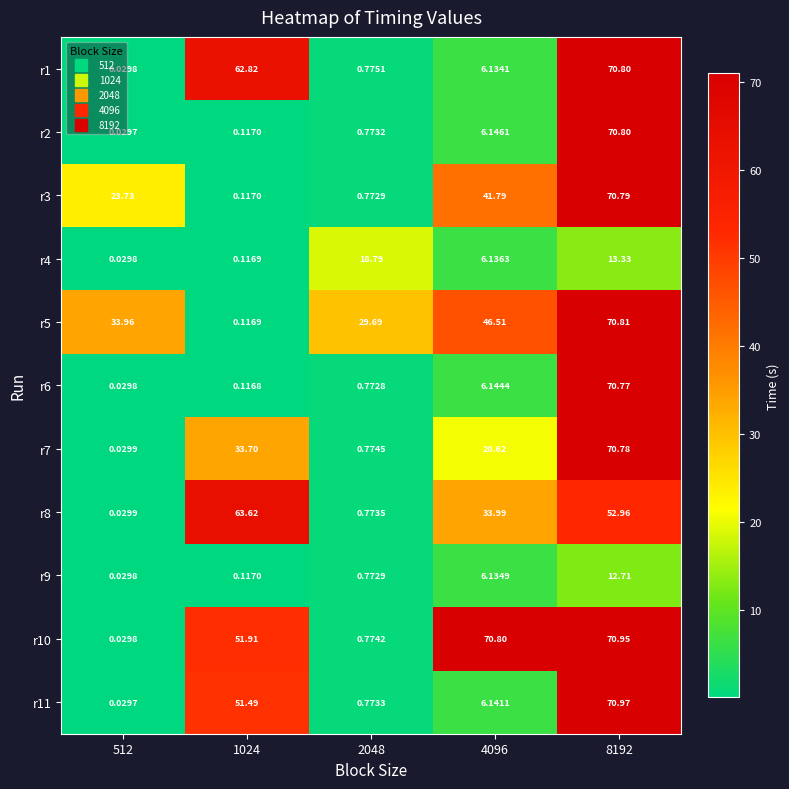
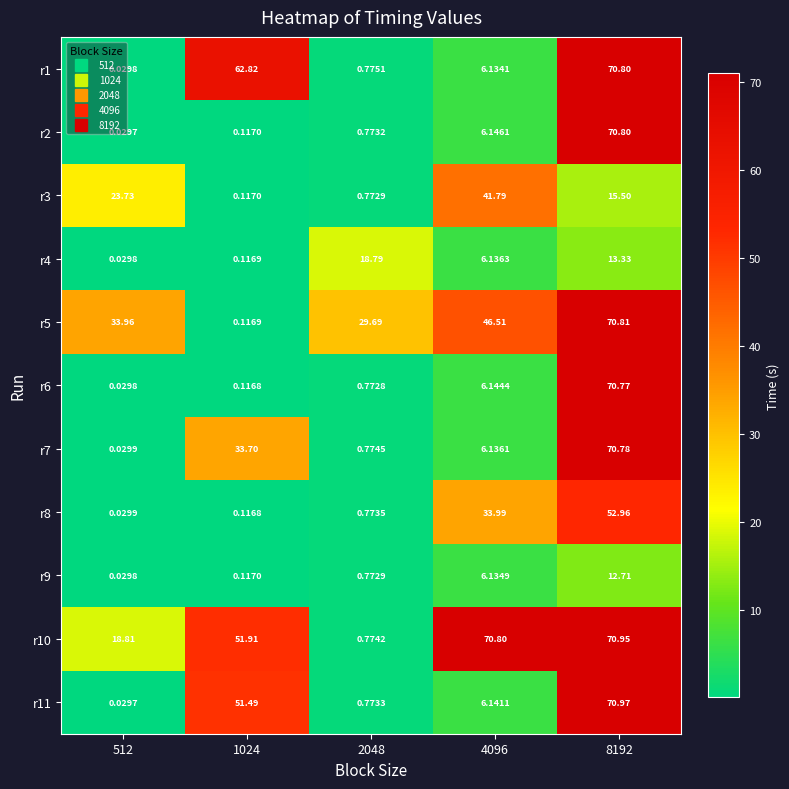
  {
    "r1": {
      "1024": 62.82,
      "2048": 0.7751,
      "4096": 6.1341,
      "8192": 70.80
    },
    "r2": {
      "1024": 0.1170,
      "2048": 0.7732,
      "4096": 6.1461,
      "8192": 70.80
    },
    "r3": {
      "512": 23.73,
      "1024": 0.1170,
      "2048": 0.7729,
      "4096": 41.79,
-     "8192": 70.79
+     "8192": 15.50
    },
    "r4": {
      "512": 0.0298,
      "1024": 0.1169,
      "2048": 18.79,
      "4096": 6.1363,
      "8192": 13.33
    },
    "r5": {
      "512": 33.96,
      "1024": 0.1169,
      "2048": 29.69,
      "4096": 46.51,
      "8192": 70.81
    },
    "r6": {
      "512": 0.0298,
      "1024": 0.1168,
      "2048": 0.7728,
      "4096": 6.1444,
      "8192": 70.77
    },
    "r7": {
      "512": 0.0299,
      "1024": 33.70,
      "2048": 0.7745,
-     "4096": 20.62,
+     "4096": 6.1361,
      "8192": 70.78
    },
    "r8": {
      "512": 0.0299,
-     "1024": 63.62,
+     "1024": 0.1168,
      "2048": 0.7735,
      "4096": 33.99,
      "8192": 52.96
    },
    "r9": {
      "512": 0.0298,
      "1024": 0.1170,
      "2048": 0.7729,
      "4096": 6.1349,
      "8192": 12.71
    },
    "r10": {
-     "512": 0.0298,
+     "512": 18.81,
      "1024": 51.91,
      "2048": 0.7742,
      "4096": 70.80,
      "8192": 70.95
    },
    "r11": {
      "512": 0.0297,
      "1024": 51.49,
      "2048": 0.7733,
      "4096": 6.1411,
      "8192": 70.97
    }
  }
